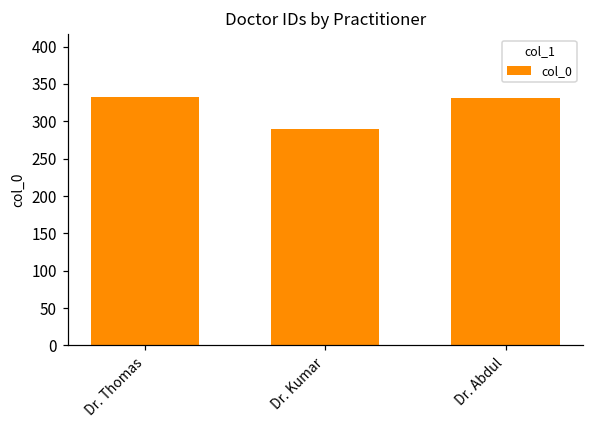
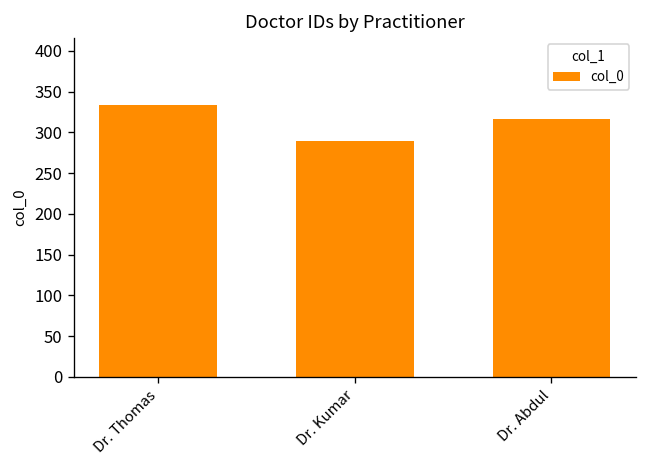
  {
    "Dr. Thomas": 330,
    "Dr. Kumar": 290,
-   "Dr. Abdul": 330
+   "Dr. Abdul": 320
  }
